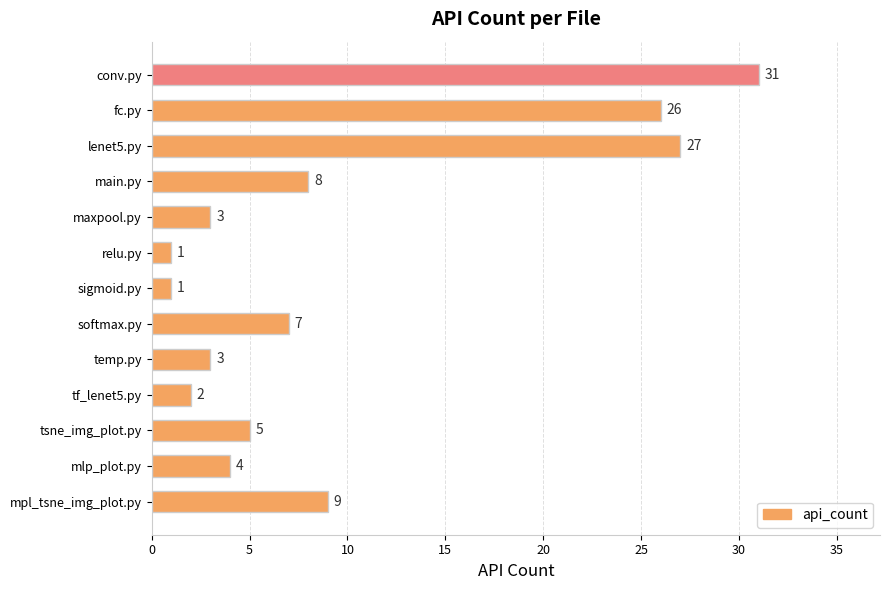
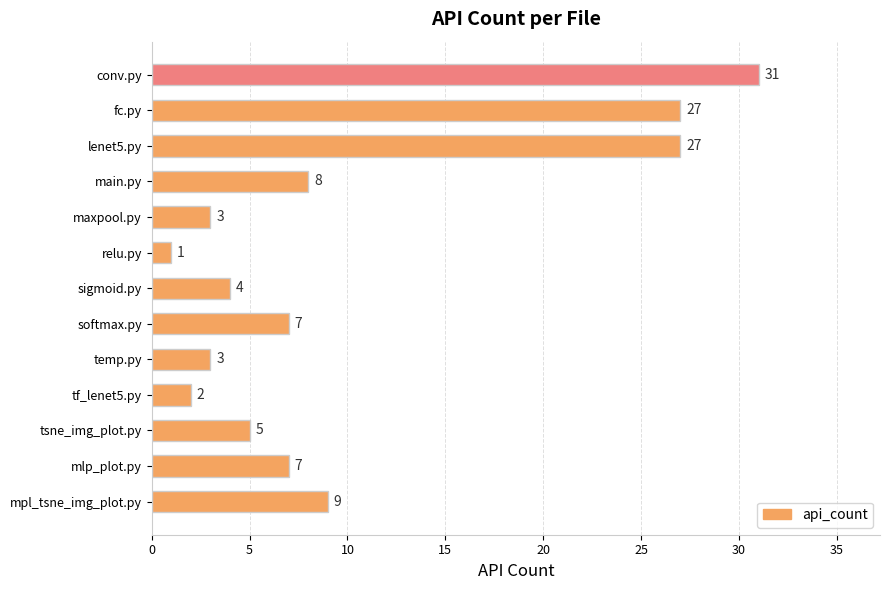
  {
    "conv.py": 31,
-   "fc.py": 26,
+   "fc.py": 27,
    "lenet5.py": 27,
    "main.py": 8,
    "maxpool.py": 3,
    "relu.py": 1,
-   "sigmoid.py": 1,
+   "sigmoid.py": 4,
    "softmax.py": 7,
    "temp.py": 3,
    "tf_lenet5.py": 2,
    "tsne_img_plot.py": 5,
-   "mlp_plot.py": 4,
+   "mlp_plot.py": 7,
    "mpl_tsne_img_plot.py": 9
  }
